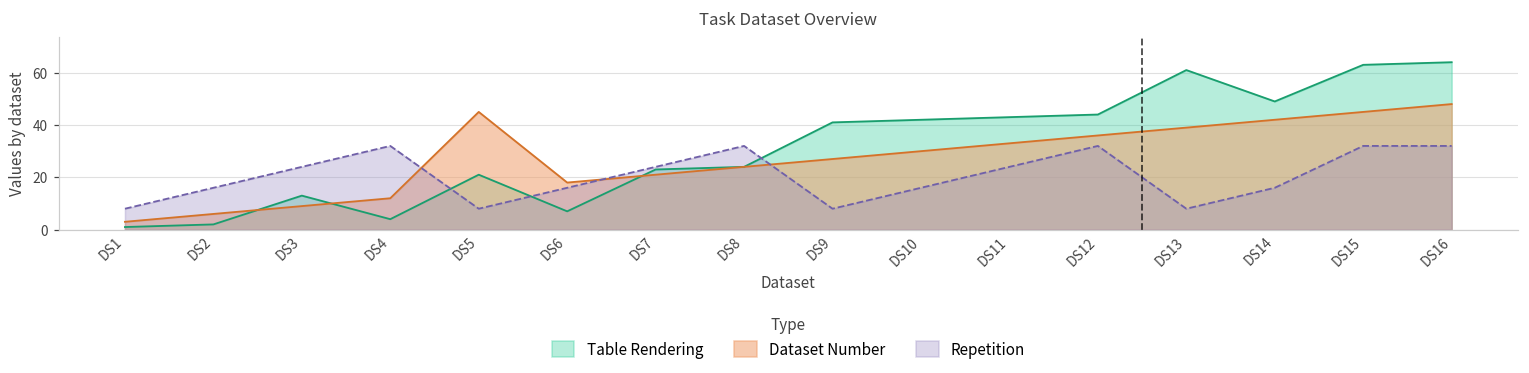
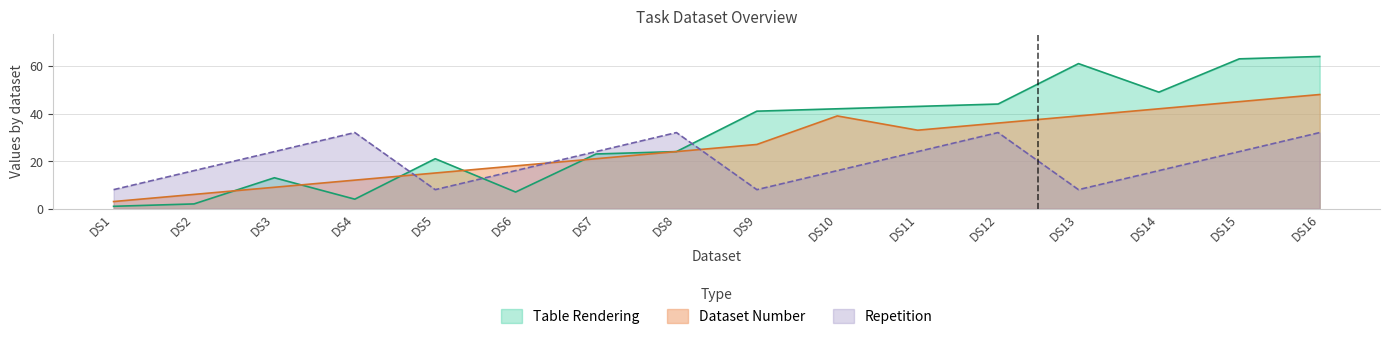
  {
    "Table Rendering": {
      "DS1": 1,
      "DS2": 2,
      "DS3": 13,
      "DS4": 4,
      "DS5": 21,
      "DS6": 7,
      "DS9": 41,
      "DS10": 42,
      "DS11": 43,
      "DS12": 44,
      "DS13": 61,
      "DS14": 49,
      "DS15": 63,
      "DS16": 64
    },
    "Dataset Number": {
      "DS1": 3,
      "DS2": 6,
      "DS3": 9,
      "DS4": 12,
-     "DS5": 45,
+     "DS5": 15,
      "DS6": 18,
      "DS7": 21,
      "DS9": 27,
-     "DS10": 30,
+     "DS10": 39,
      "DS11": 33,
      "DS12": 36,
      "DS13": 39,
      "DS14": 42,
      "DS15": 45,
      "DS16": 48
    },
    "Repetition": {
      "DS1": 8,
      "DS2": 16,
      "DS3": 24,
      "DS4": 32,
      "DS5": 8,
      "DS6": 16,
      "DS8": 32,
      "DS9": 8,
      "DS10": 16,
      "DS11": 24,
      "DS12": 32,
      "DS13": 8,
      "DS14": 16,
-     "DS15": 32,
+     "DS15": 24,
      "DS16": 32
    }
  }
